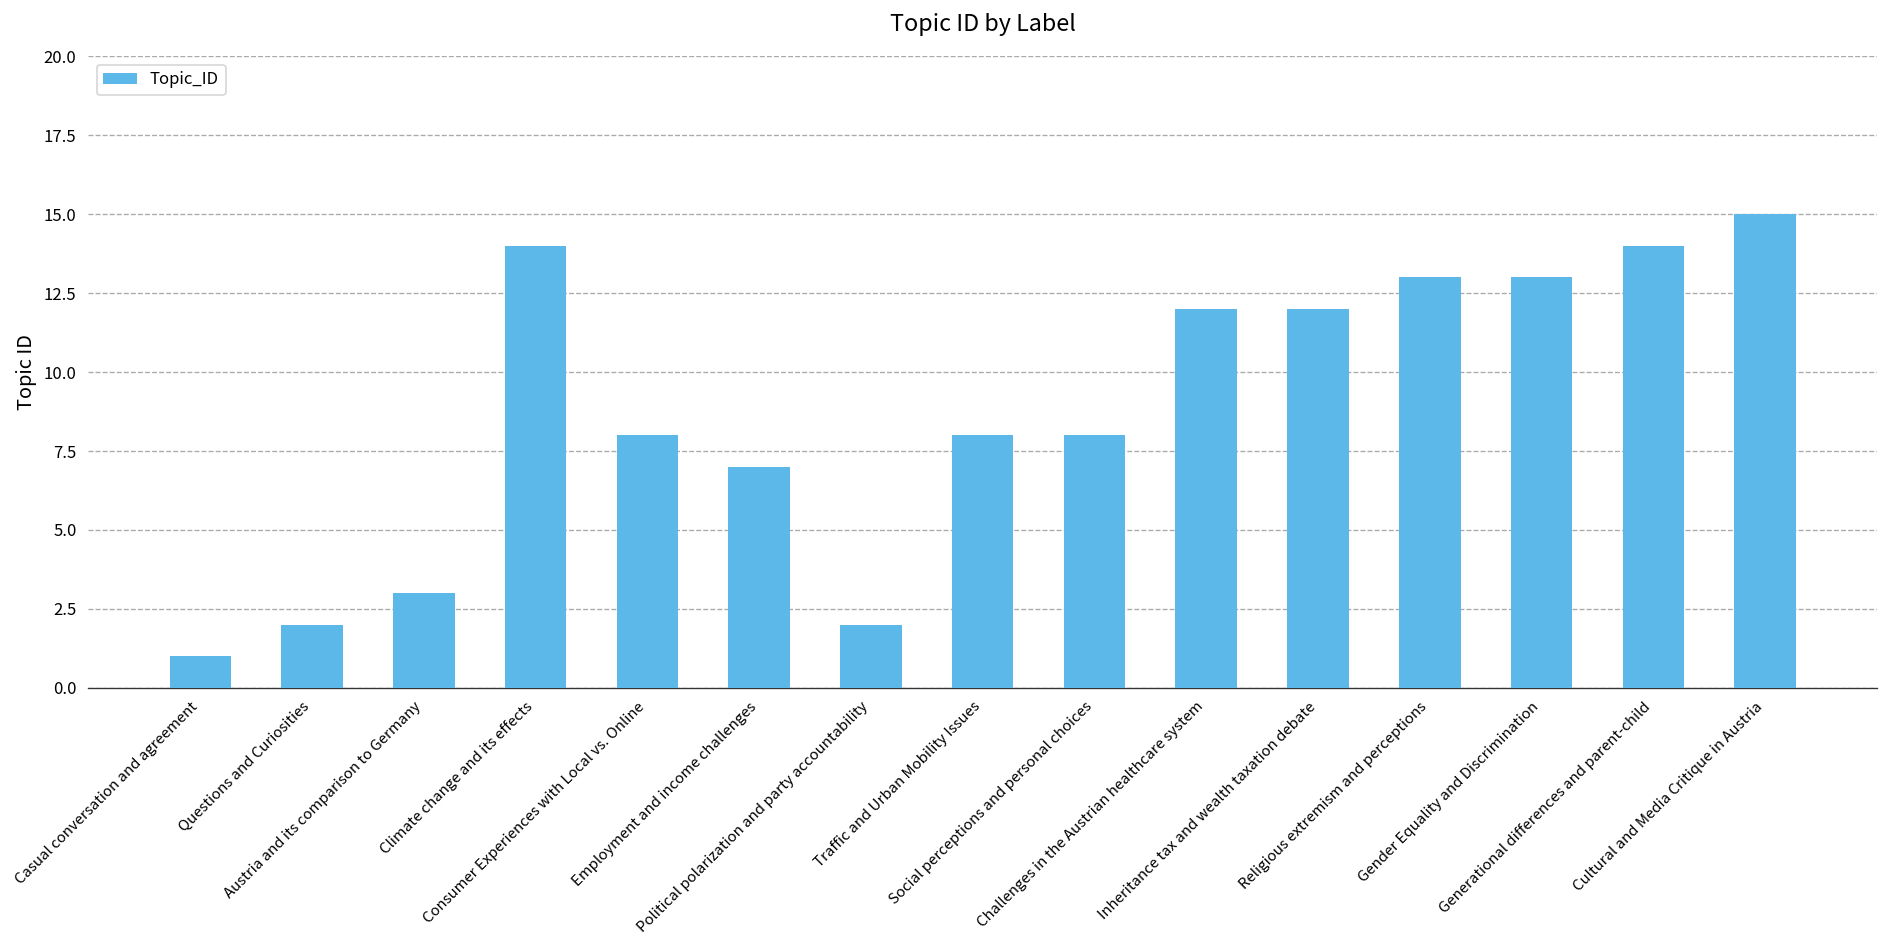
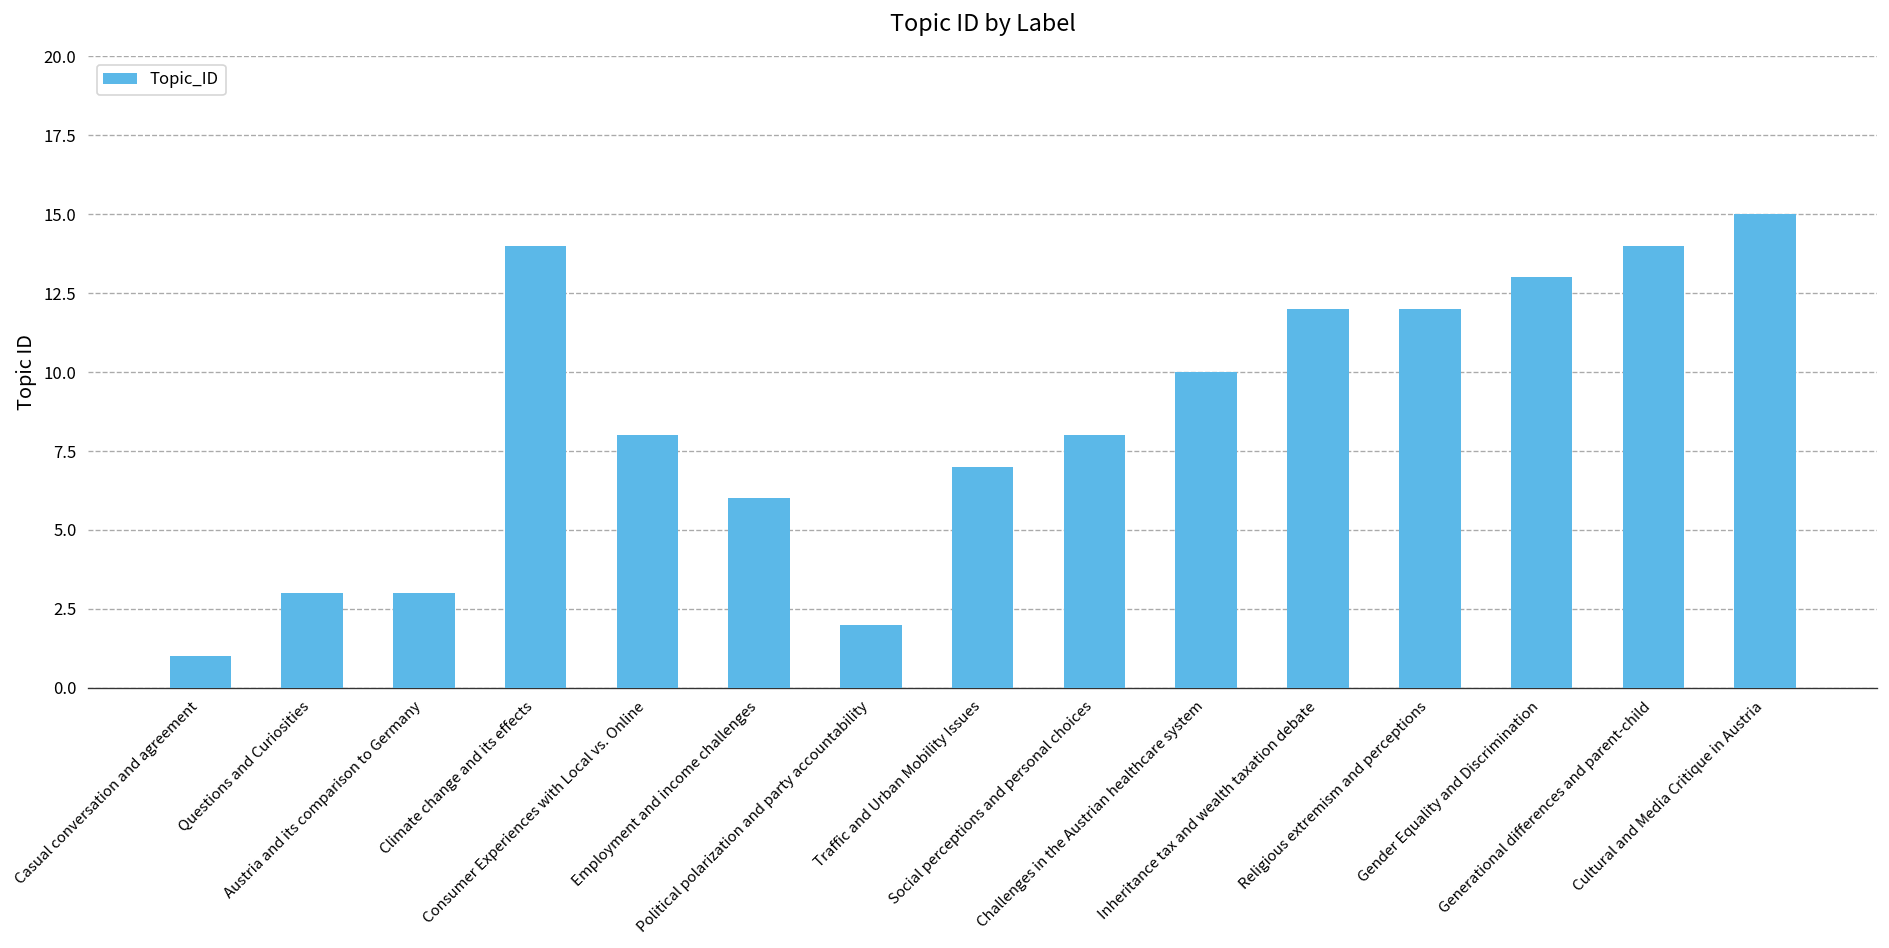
  {
    "Casual conversation and agreement": 1,
-   "Questions and Curiosities": 2,
+   "Questions and Curiosities": 3,
    "Austria and its comparison to Germany": 3,
    "Climate change and its effects": 14,
    "Consumer Experiences with Local vs. Online": 8,
-   "Employment and income challenges": 7,
+   "Employment and income challenges": 6,
    "Political polarization and party accountability": 2,
-   "Traffic and Urban Mobility Issues": 8,
+   "Traffic and Urban Mobility Issues": 7,
    "Social perceptions and personal choices": 8,
-   "Challenges in the Austrian healthcare system": 12,
+   "Challenges in the Austrian healthcare system": 10,
    "Inheritance tax and wealth taxation debate": 12,
-   "Religious extremism and perceptions": 13,
+   "Religious extremism and perceptions": 12,
    "Gender Equality and Discrimination": 13,
    "Generational differences and parent-child": 14,
    "Cultural and Media Critique in Austria": 15
  }
